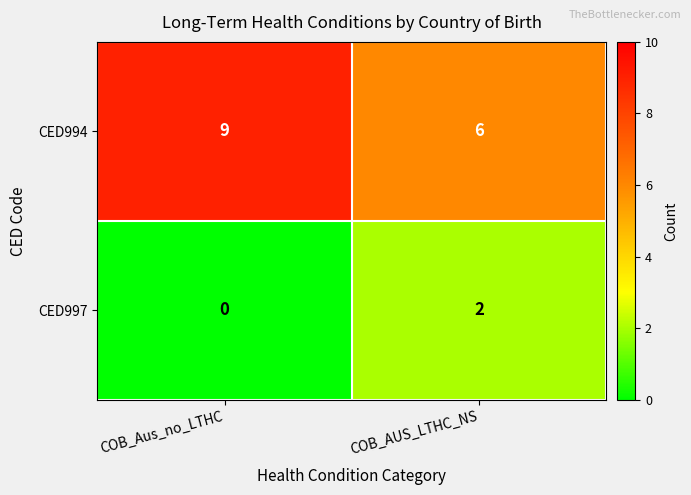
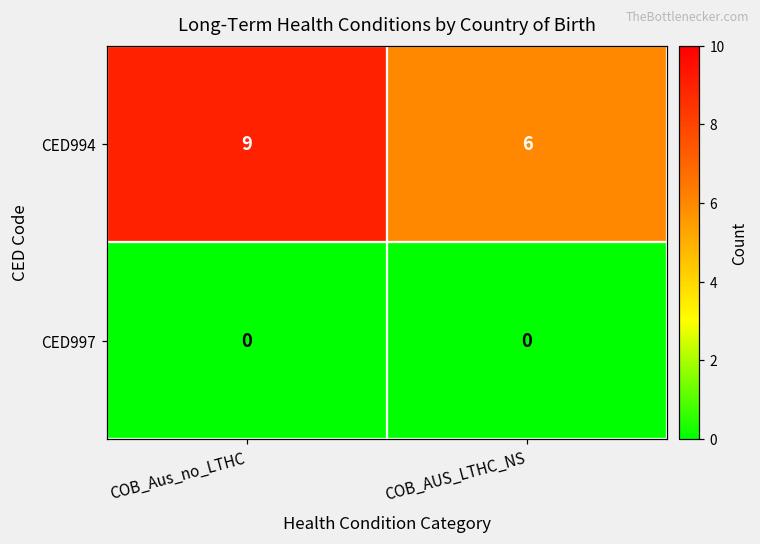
  {
    "CED994": {
      "COB_Aus_no_LTHC": 9,
      "COB_AUS_LTHC_NS": 6
    },
    "CED997": {
      "COB_Aus_no_LTHC": 0,
-     "COB_AUS_LTHC_NS": 2
+     "COB_AUS_LTHC_NS": 0
    }
  }
